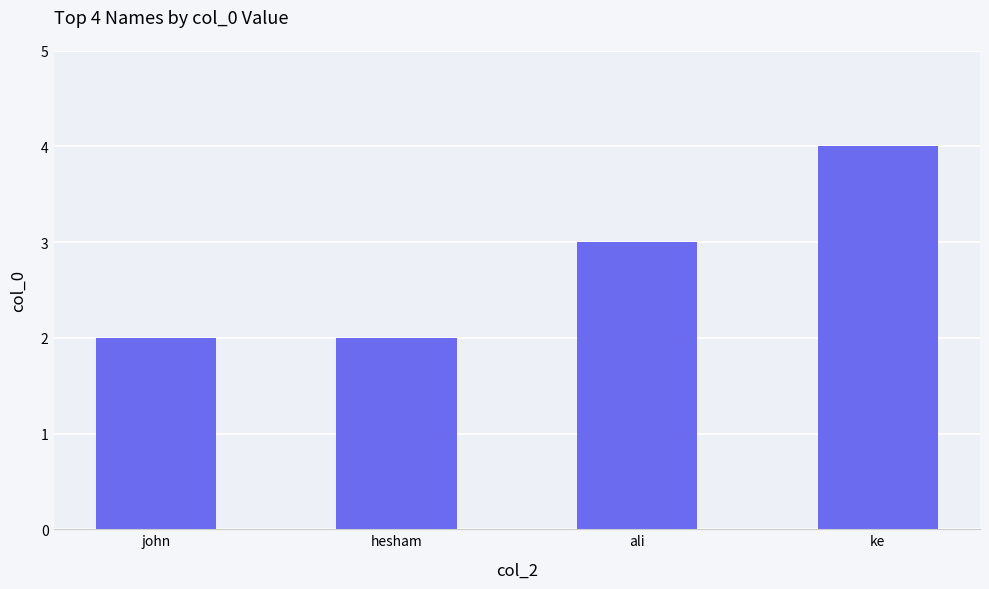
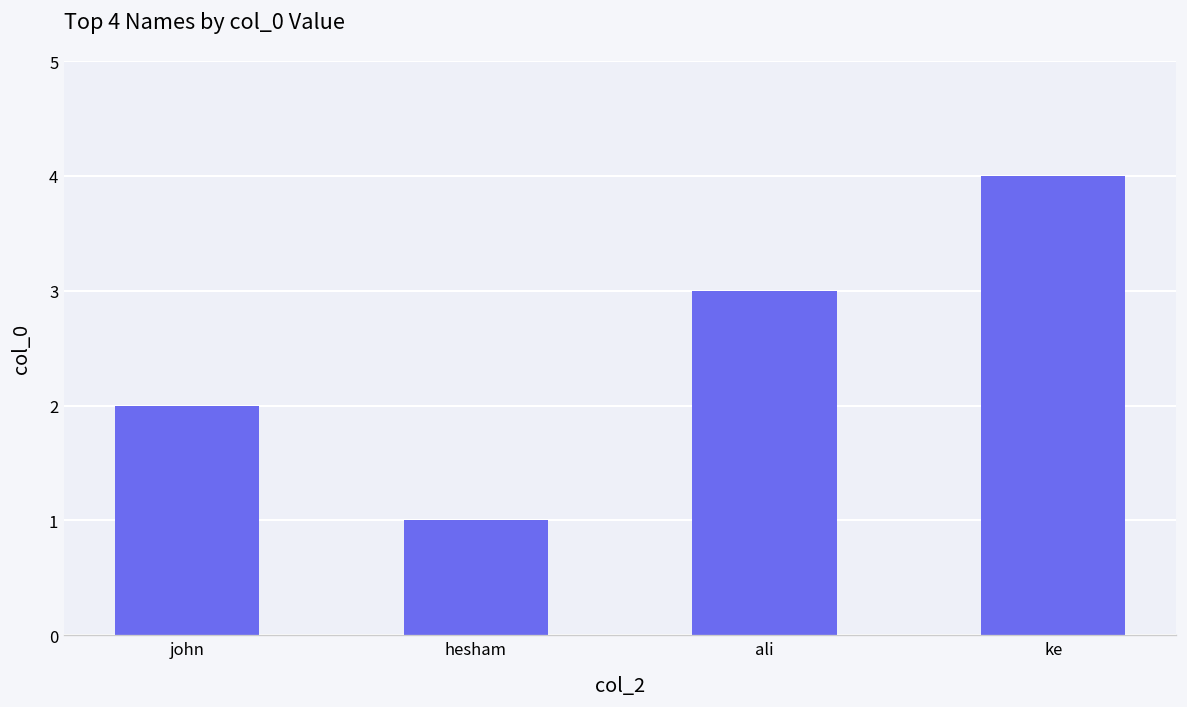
  {
    "john": 2,
-   "hesham": 2,
+   "hesham": 1,
    "ali": 3,
    "ke": 4
  }
